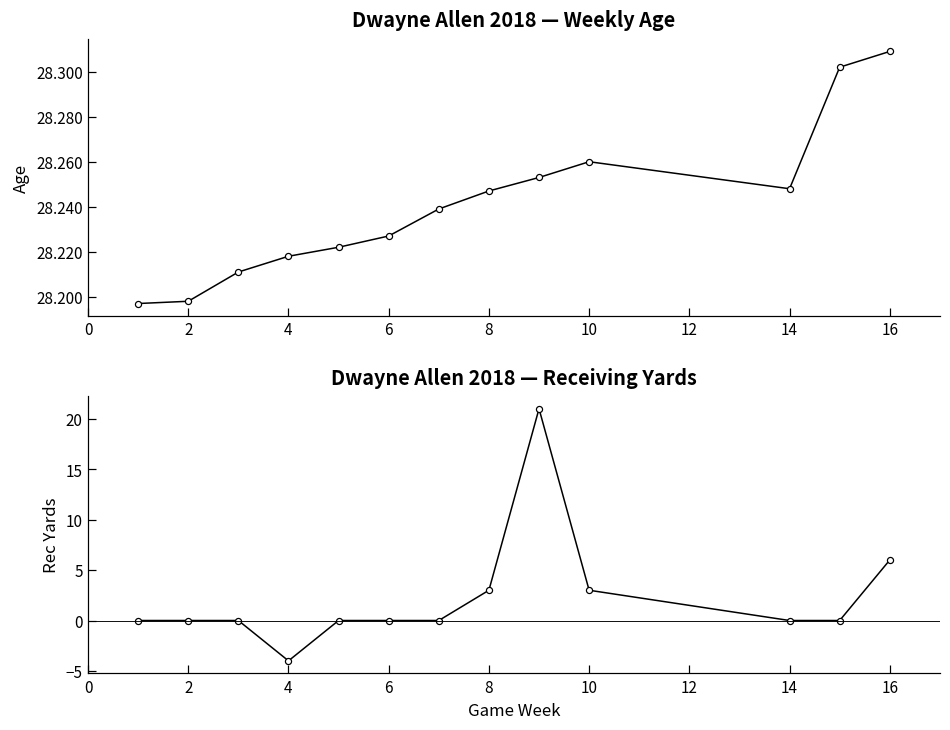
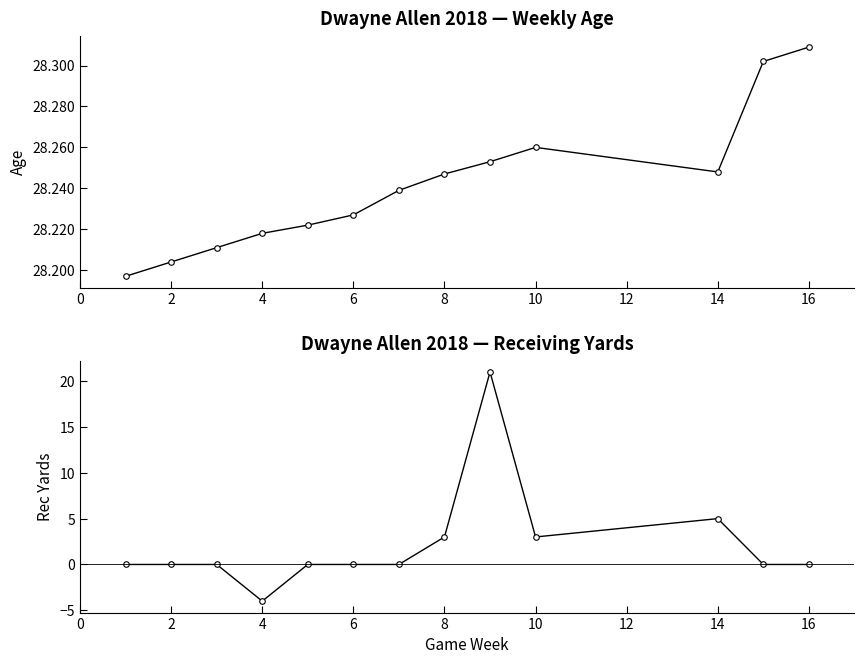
  {
    "Dwayne Allen 2018 — Weekly Age": {
-     "2": 28.198,
+     "2": 28.204,
      "4": 28.218,
      "6": 28.227,
      "8": 28.247,
      "10": 28.260,
      "14": 28.248,
      "16": 28.309
    },
    "Dwayne Allen 2018 — Receiving Yards": {
      "2": 0,
      "4": -4,
      "6": 0,
      "8": 3,
      "10": 3,
-     "14": 0,
-     "16": 6
+     "14": 5,
+     "16": 0
    }
  }
